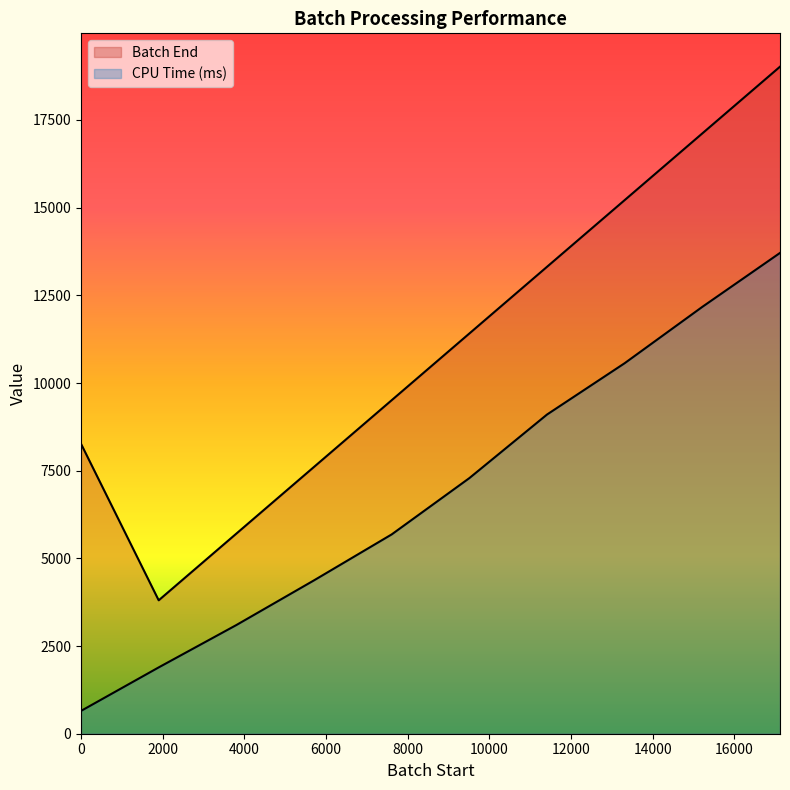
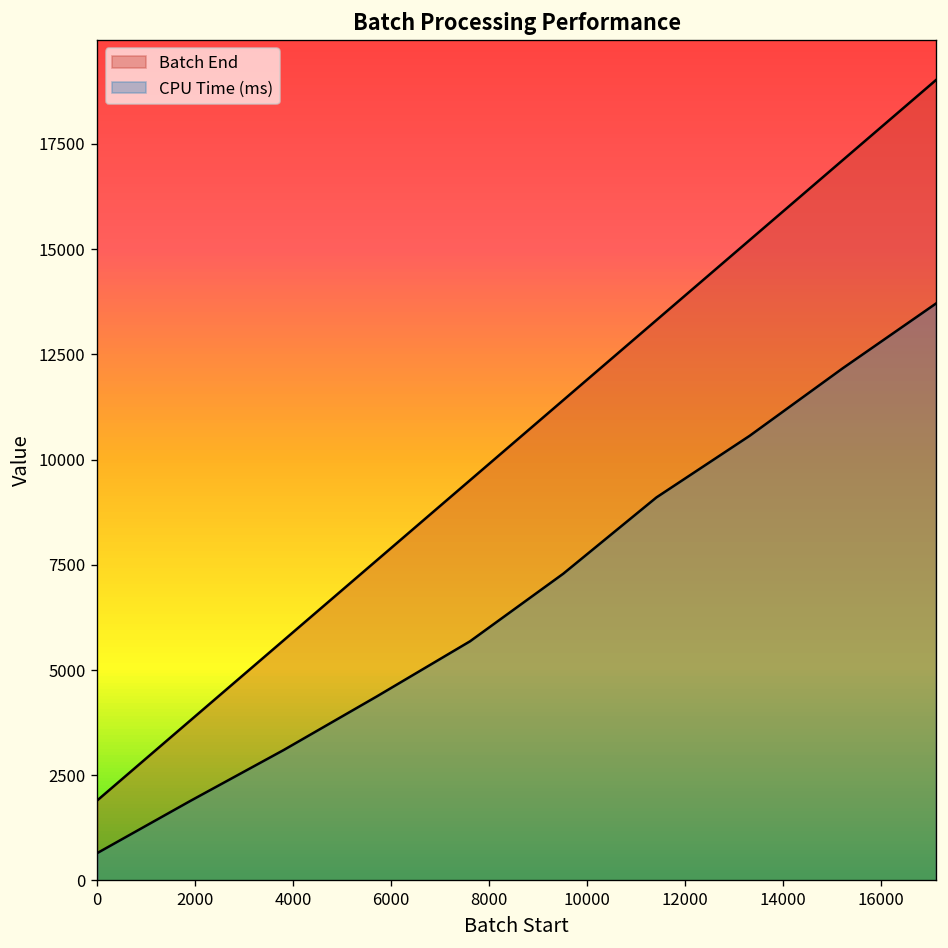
  {
    "Batch End": {
-     "0": 8300
+     "0": 1900
    },
    "CPU Time (ms)": {
      "0": 700
    }
  }
